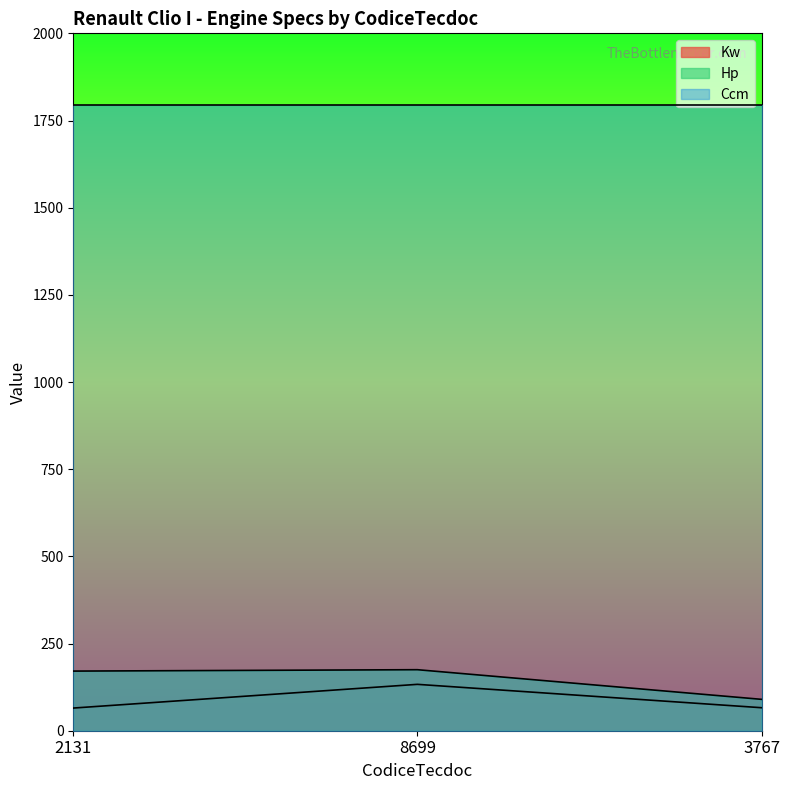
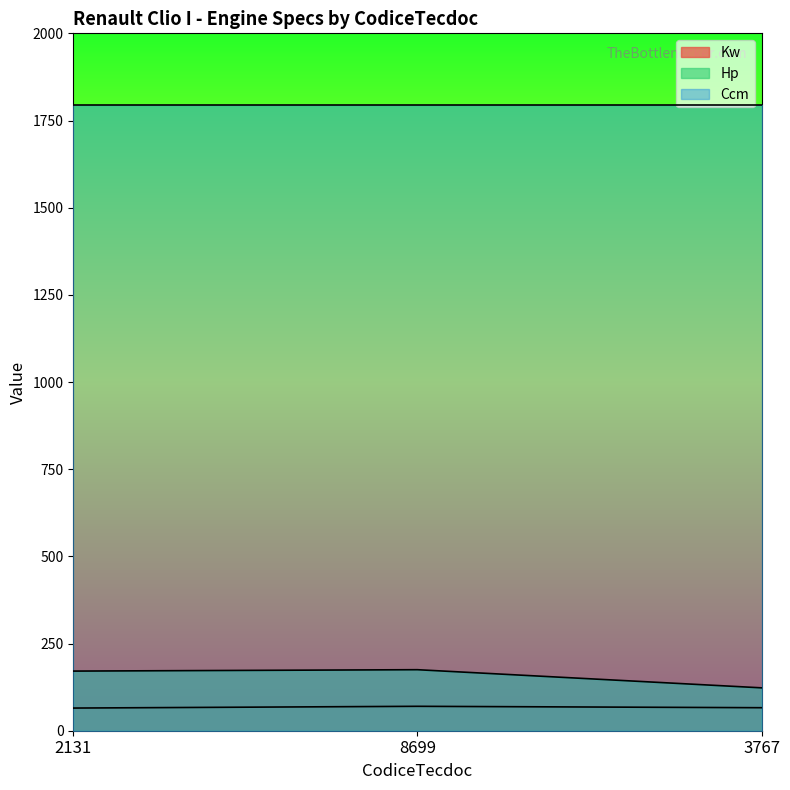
  {
    "Kw": {
      "2131": 70,
-     "8699": 130,
+     "8699": 70,
      "3767": 70
    },
    "Hp": {
      "2131": 170,
      "8699": 180,
-     "3767": 90
+     "3767": 120
    },
    "Ccm": {
      "2131": 1790,
      "8699": 1790,
      "3767": 1790
    }
  }
